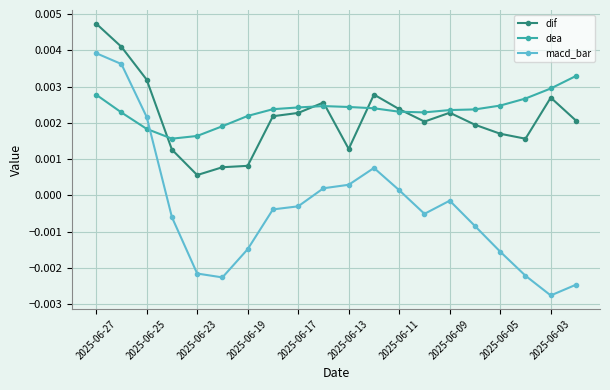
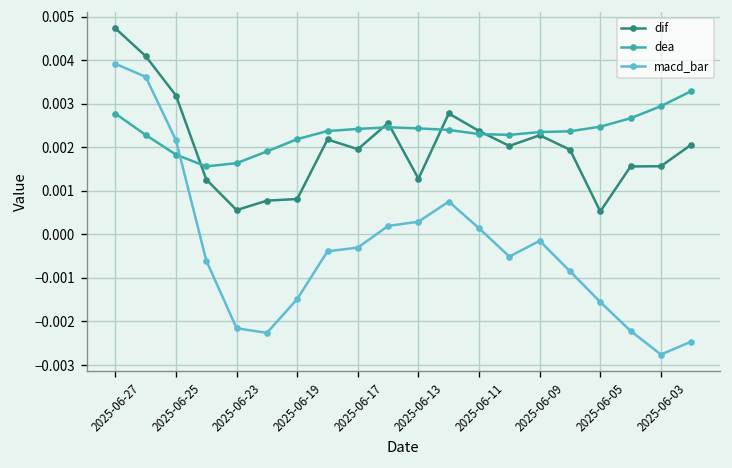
  {
    "dif": {
      "2025-06-27": 0.0047,
      "2025-06-25": 0.0032,
      "2025-06-23": 0.0006,
      "2025-06-19": 0.0008,
-     "2025-06-17": 0.0023,
+     "2025-06-17": 0.0020,
      "2025-06-13": 0.0013,
      "2025-06-09": 0.0023,
-     "2025-06-05": 0.0017,
-     "2025-06-03": 0.0027
+     "2025-06-05": 0.0005,
+     "2025-06-03": 0.0016
    }
  }
